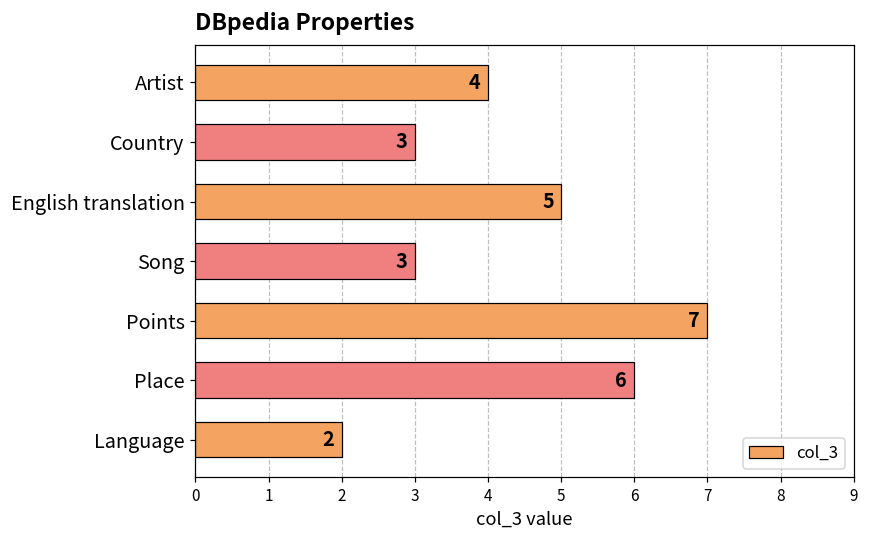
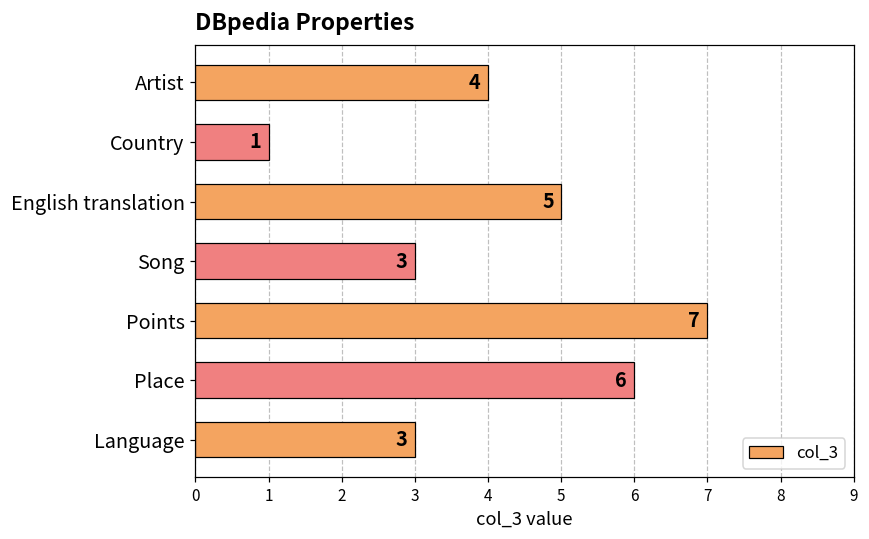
  {
    "Artist": 4,
-   "Country": 3,
+   "Country": 1,
    "English translation": 5,
    "Song": 3,
    "Points": 7,
    "Place": 6,
-   "Language": 2
+   "Language": 3
  }
